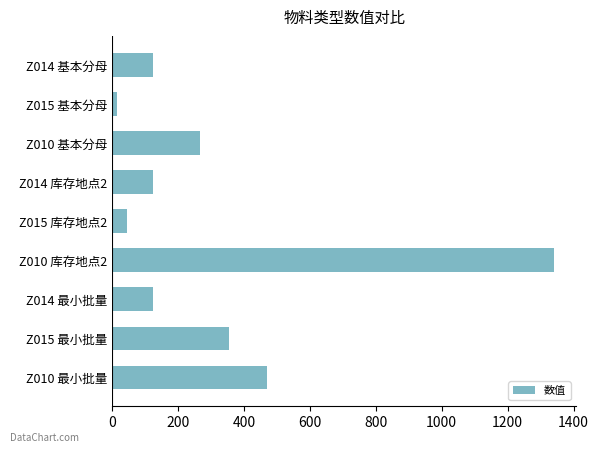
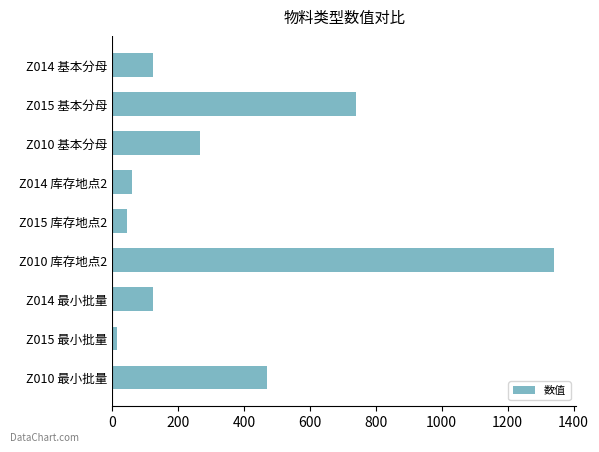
  {
    "Z014 基本分母": 120,
-   "Z015 基本分母": 20,
+   "Z015 基本分母": 740,
    "Z010 基本分母": 270,
-   "Z014 库存地点2": 120,
+   "Z014 库存地点2": 60,
    "Z015 库存地点2": 50,
    "Z010 库存地点2": 1340,
    "Z014 最小批量": 120,
-   "Z015 最小批量": 360,
+   "Z015 最小批量": 10,
    "Z010 最小批量": 470
  }
